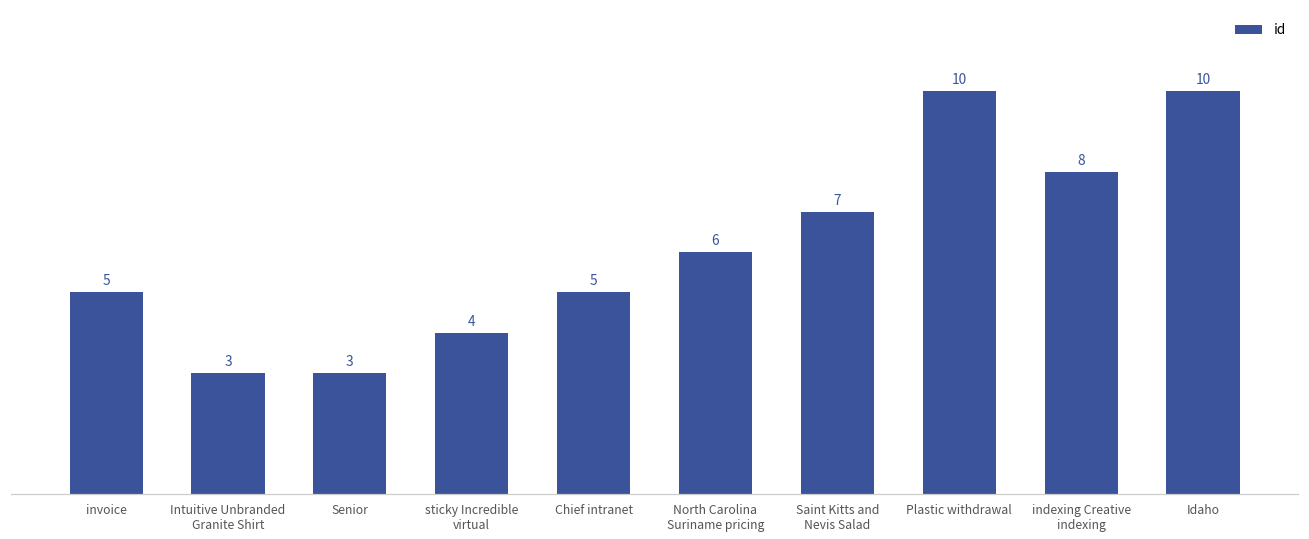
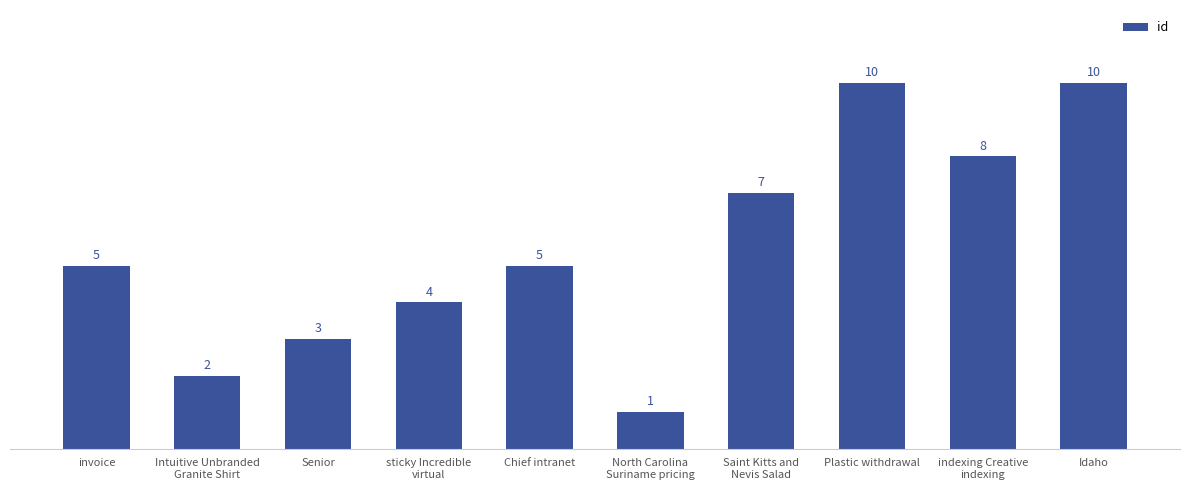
  {
    "invoice": 5,
-   "Intuitive Unbranded Granite Shirt": 3,
+   "Intuitive Unbranded Granite Shirt": 2,
    "Senior": 3,
    "sticky Incredible virtual": 4,
    "Chief intranet": 5,
-   "North Carolina Suriname pricing": 6,
+   "North Carolina Suriname pricing": 1,
    "Saint Kitts and Nevis Salad": 7,
    "Plastic withdrawal": 10,
    "indexing Creative indexing": 8,
    "Idaho": 10
  }
